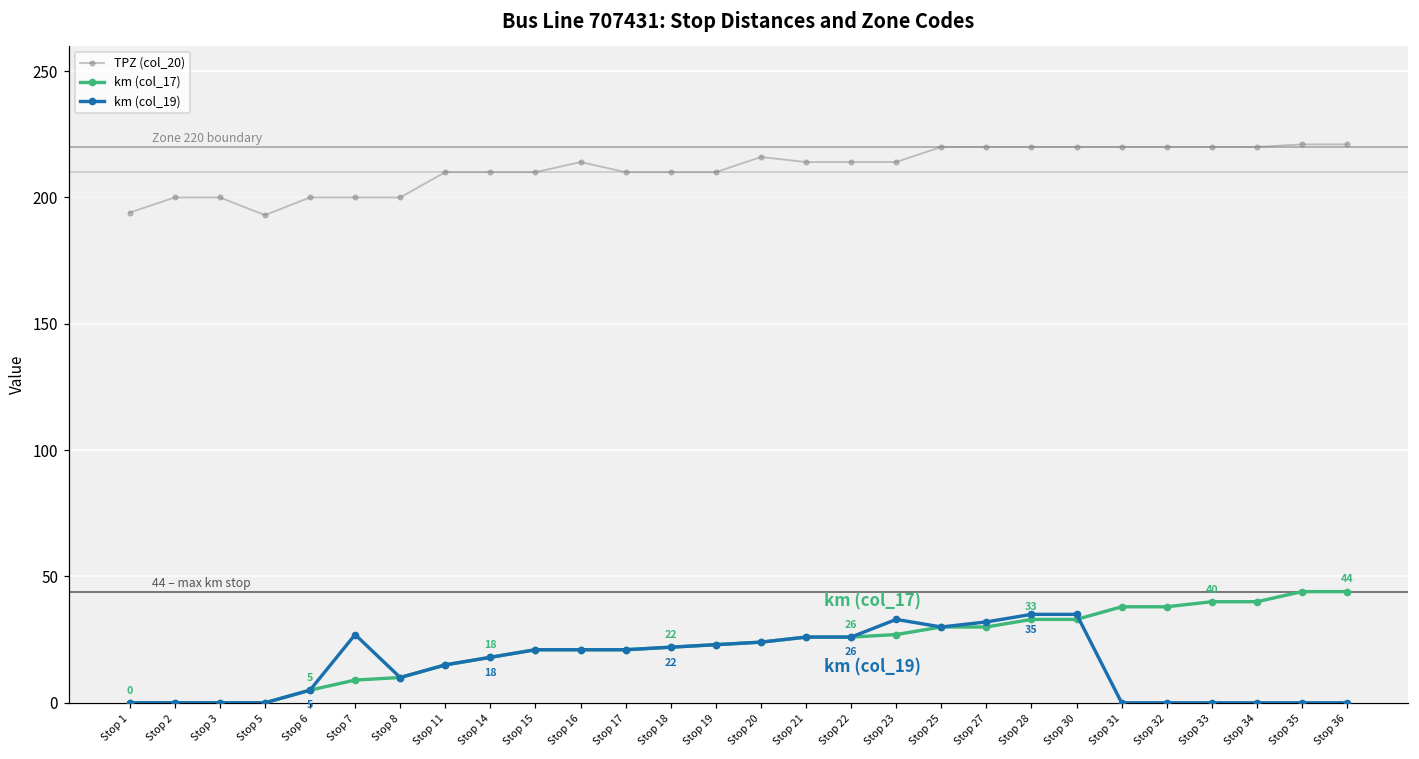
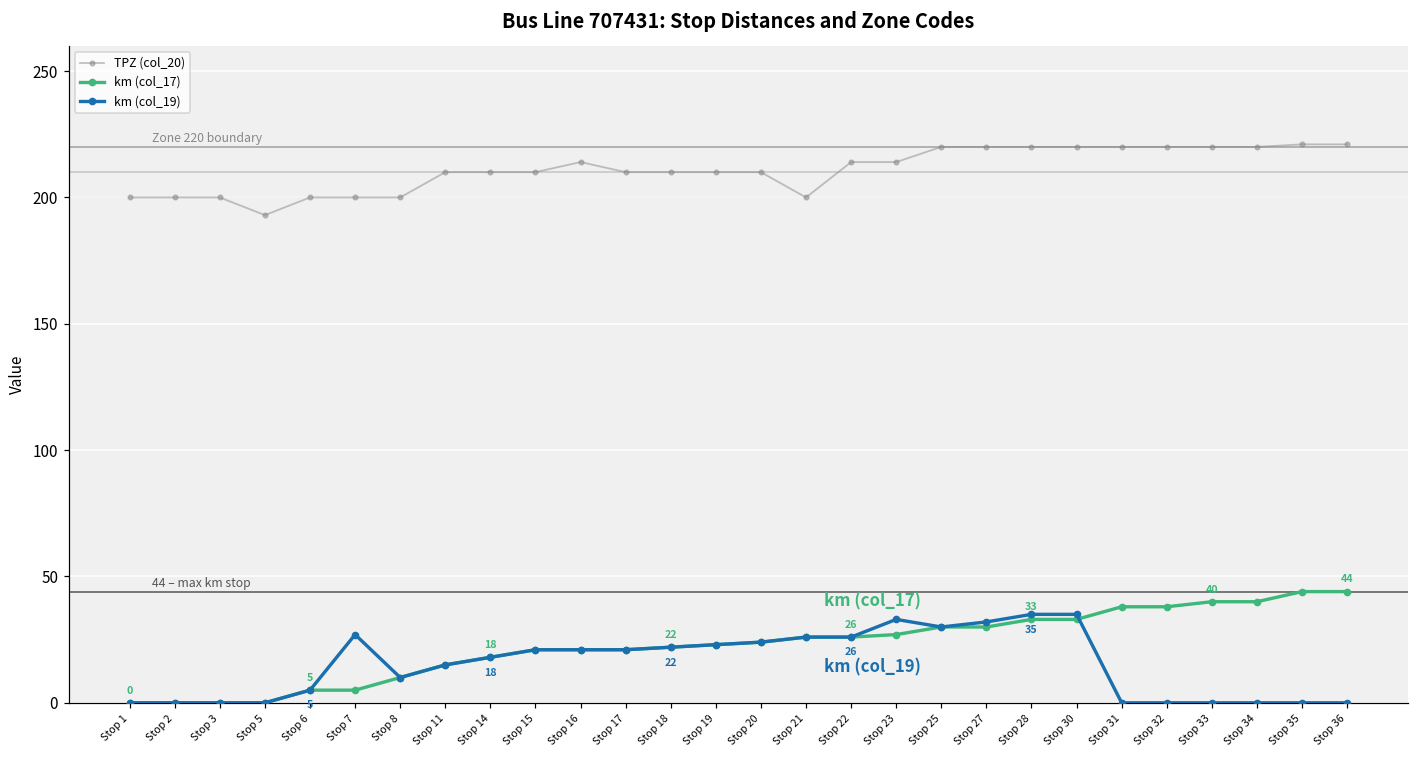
  {
    "TPZ (col_20)": {
-     "Stop 1": 194,
+     "Stop 1": 200,
      "Stop 2": 200,
      "Stop 3": 200,
      "Stop 5": 193,
      "Stop 6": 200,
      "Stop 7": 200,
      "Stop 8": 200,
      "Stop 11": 210,
      "Stop 14": 210,
      "Stop 15": 210,
      "Stop 16": 214,
      "Stop 17": 210,
      "Stop 18": 210,
      "Stop 19": 210,
-     "Stop 20": 216,
-     "Stop 21": 214,
+     "Stop 20": 210,
+     "Stop 21": 200,
      "Stop 22": 214,
      "Stop 23": 214,
      "Stop 25": 220,
      "Stop 27": 220,
      "Stop 28": 220,
      "Stop 30": 220,
      "Stop 31": 220,
      "Stop 32": 220,
      "Stop 33": 220,
      "Stop 34": 220,
      "Stop 35": 221,
      "Stop 36": 221
    },
    "km (col_17)": {
-     "Stop 7": 9,
+     "Stop 7": 5,
      "Stop 23": 27,
      "Stop 27": 30,
      "Stop 30": 33,
      "Stop 31": 38,
      "Stop 32": 38,
      "Stop 34": 40,
      "Stop 35": 44
    },
    "km (col_19)": {
      "Stop 28": 35
    }
  }
